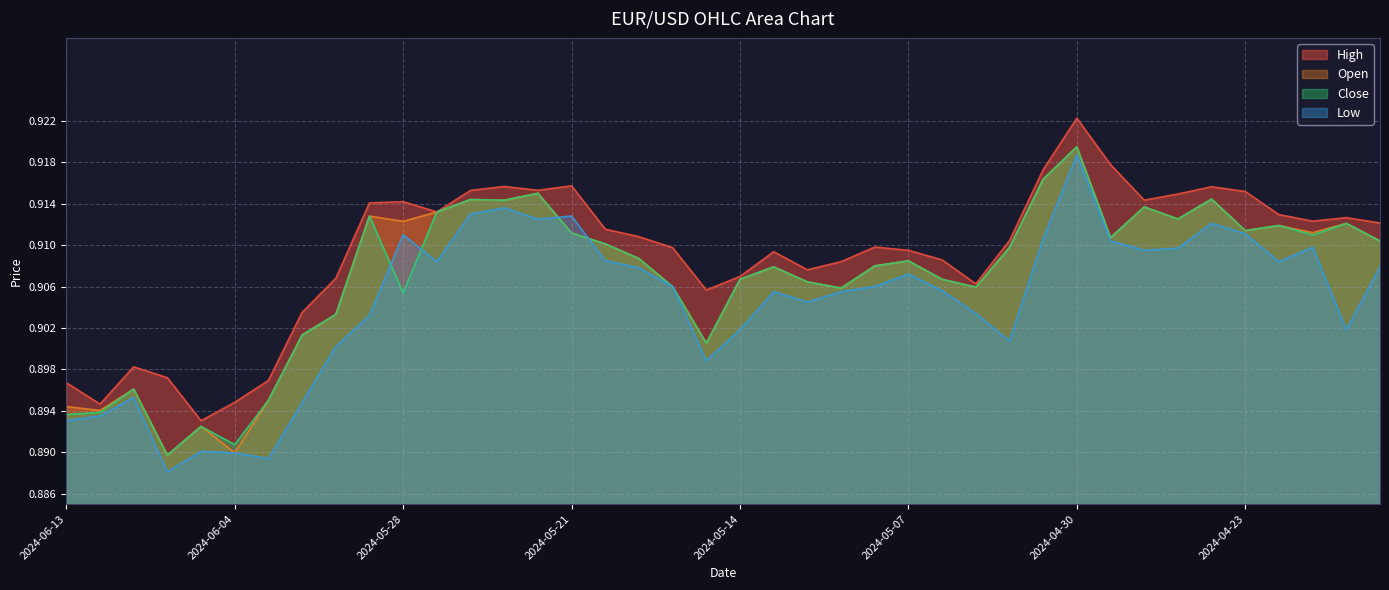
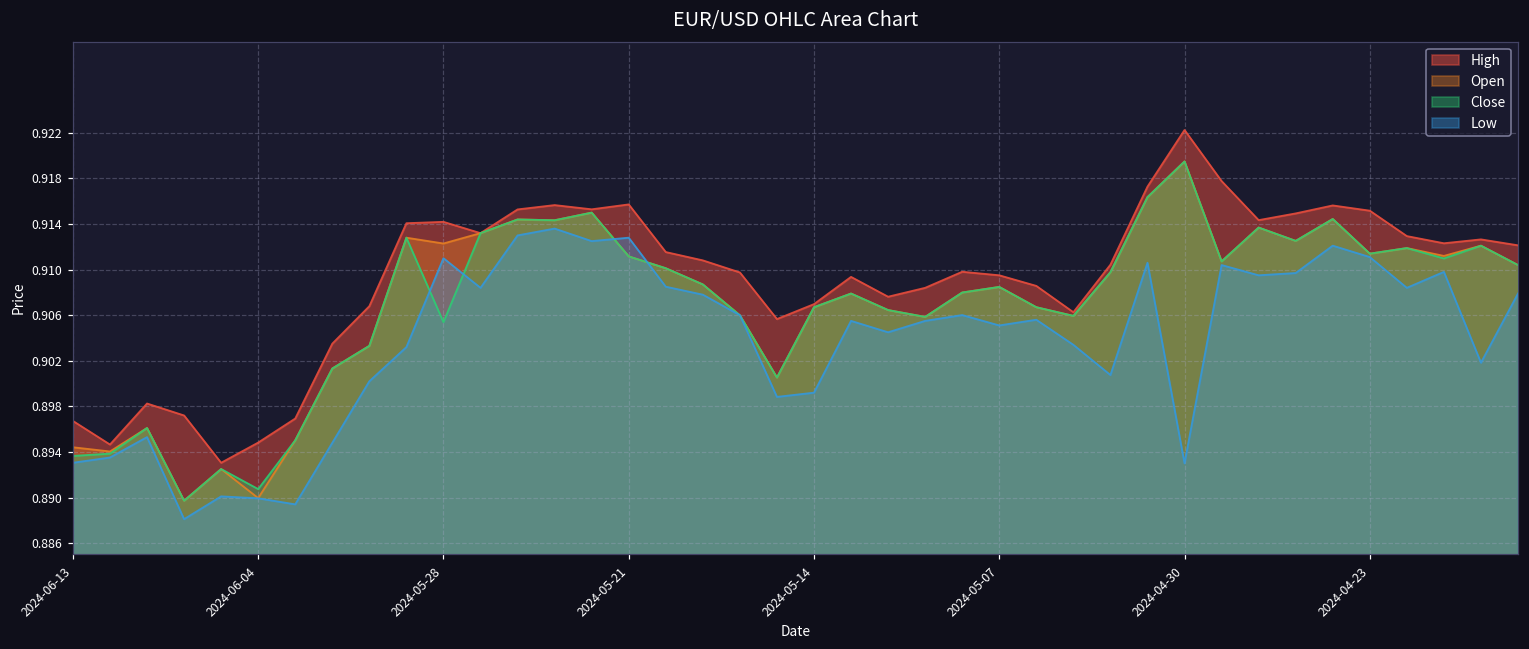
  {
    "Close": {
      "2024-06-13": 0.8937,
      "2024-06-04": 0.8907,
      "2024-05-28": 0.9054
    },
    "Low": {
      "2024-06-13": 0.8931,
      "2024-05-28": 0.9110,
      "2024-05-21": 0.9128,
-     "2024-05-14": 0.9018,
-     "2024-05-07": 0.9072,
-     "2024-04-30": 0.9187,
+     "2024-05-14": 0.8992,
+     "2024-05-07": 0.9051,
+     "2024-04-30": 0.8930,
      "2024-04-23": 0.9111
    }
  }
